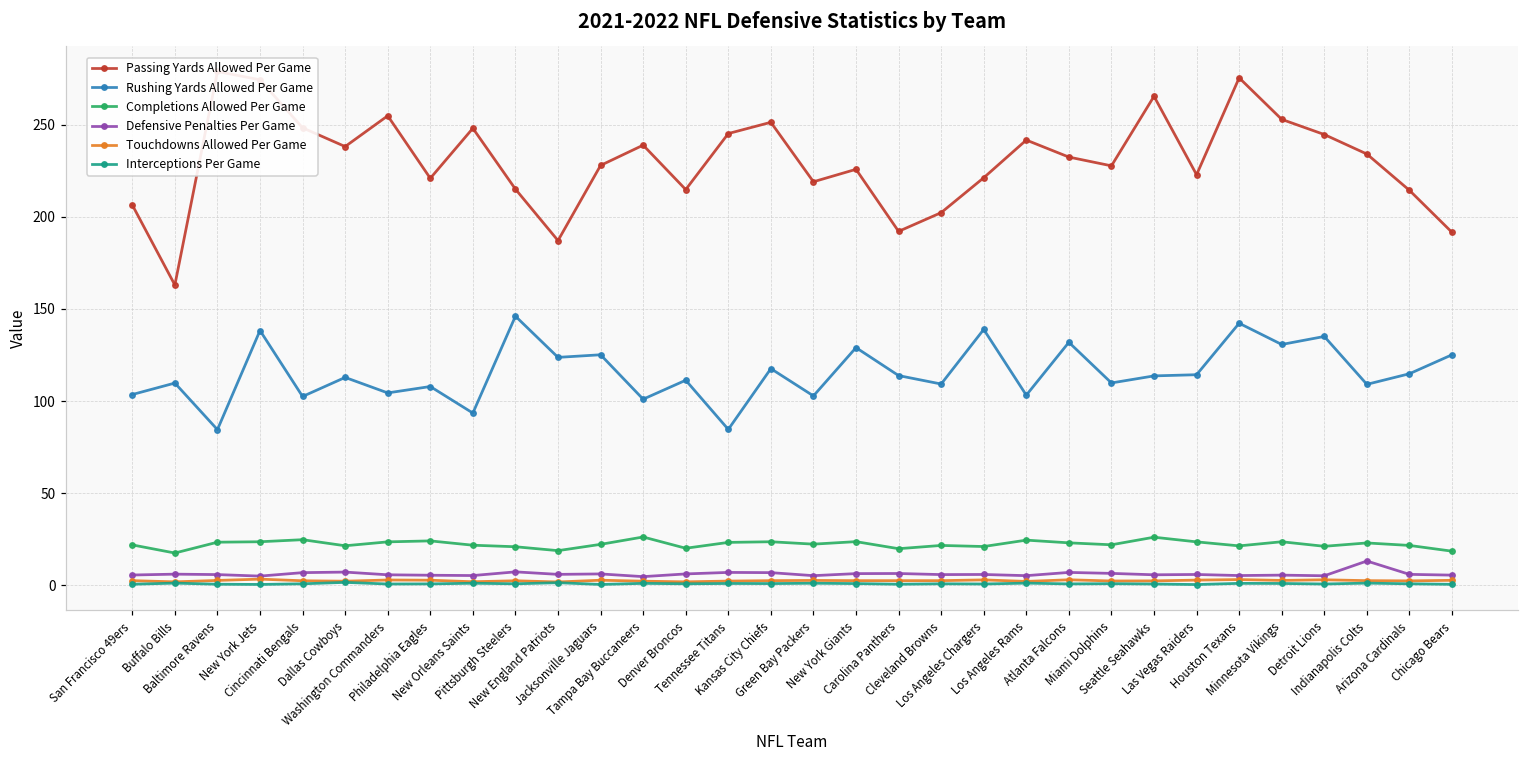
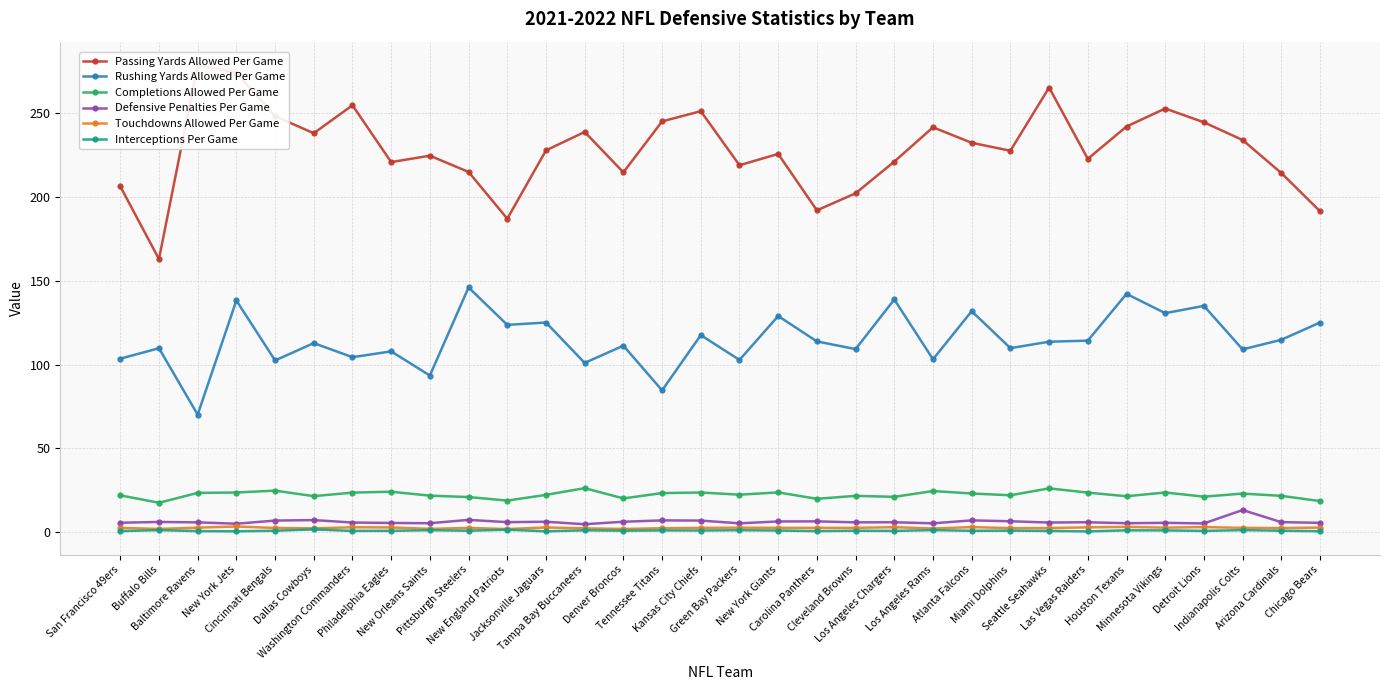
  {
    "Passing Yards Allowed Per Game": {
      "San Francisco 49ers": 206,
      "Buffalo Bills": 163,
      "Dallas Cowboys": 238,
      "Washington Commanders": 255,
      "Philadelphia Eagles": 221,
-     "New Orleans Saints": 248,
+     "New Orleans Saints": 225,
      "Pittsburgh Steelers": 215,
      "New England Patriots": 187,
      "Jacksonville Jaguars": 228,
      "Tampa Bay Buccaneers": 239,
      "Denver Broncos": 215,
      "Tennessee Titans": 245,
      "Kansas City Chiefs": 251,
      "Green Bay Packers": 219,
      "New York Giants": 226,
      "Carolina Panthers": 192,
      "Cleveland Browns": 202,
      "Los Angeles Chargers": 221,
      "Los Angeles Rams": 242,
      "Atlanta Falcons": 232,
      "Miami Dolphins": 228,
      "Seattle Seahawks": 265,
      "Las Vegas Raiders": 223,
-     "Houston Texans": 275,
+     "Houston Texans": 242,
      "Minnesota Vikings": 253,
      "Detroit Lions": 245,
      "Indianapolis Colts": 234,
      "Arizona Cardinals": 214,
      "Chicago Bears": 192
    },
    "Rushing Yards Allowed Per Game": {
      "San Francisco 49ers": 104,
      "Buffalo Bills": 110,
-     "Baltimore Ravens": 84,
+     "Baltimore Ravens": 70,
      "New York Jets": 138,
      "Cincinnati Bengals": 102,
      "Dallas Cowboys": 113,
      "Washington Commanders": 104,
      "Philadelphia Eagles": 108,
      "New Orleans Saints": 93,
      "Pittsburgh Steelers": 146,
      "New England Patriots": 124,
      "Jacksonville Jaguars": 125,
      "Tampa Bay Buccaneers": 101,
      "Denver Broncos": 111,
      "Tennessee Titans": 85,
      "Kansas City Chiefs": 118,
      "Green Bay Packers": 103,
      "New York Giants": 129,
      "Carolina Panthers": 114,
      "Cleveland Browns": 109,
      "Los Angeles Chargers": 139,
      "Los Angeles Rams": 103,
      "Atlanta Falcons": 132,
      "Miami Dolphins": 110,
      "Seattle Seahawks": 114,
      "Las Vegas Raiders": 114,
      "Houston Texans": 142,
      "Minnesota Vikings": 131,
      "Detroit Lions": 135,
      "Indianapolis Colts": 109,
      "Arizona Cardinals": 115,
      "Chicago Bears": 125
    },
    "Defensive Penalties Per Game": {
      "San Francisco 49ers": 6,
      "Buffalo Bills": 6,
      "Baltimore Ravens": 6,
      "New York Jets": 5,
      "Cincinnati Bengals": 7,
      "Dallas Cowboys": 7,
      "Washington Commanders": 6,
      "Philadelphia Eagles": 5,
      "New Orleans Saints": 5,
      "Pittsburgh Steelers": 7,
      "New England Patriots": 6,
      "Jacksonville Jaguars": 6,
      "Tampa Bay Buccaneers": 5,
      "Denver Broncos": 6,
      "Tennessee Titans": 7,
      "Kansas City Chiefs": 7,
      "Green Bay Packers": 5,
      "New York Giants": 6,
      "Carolina Panthers": 6,
      "Cleveland Browns": 6,
      "Los Angeles Chargers": 6,
      "Los Angeles Rams": 5,
      "Atlanta Falcons": 7,
      "Miami Dolphins": 6,
      "Seattle Seahawks": 6,
      "Las Vegas Raiders": 6,
      "Houston Texans": 5,
      "Minnesota Vikings": 5,
      "Detroit Lions": 5,
      "Indianapolis Colts": 13,
      "Arizona Cardinals": 6,
      "Chicago Bears": 5
    },
    "Touchdowns Allowed Per Game": {
      "San Francisco 49ers": 2,
      "Baltimore Ravens": 3,
      "New York Jets": 3,
      "Cincinnati Bengals": 2,
      "Washington Commanders": 3,
      "Philadelphia Eagles": 3,
      "Pittsburgh Steelers": 2,
      "Jacksonville Jaguars": 3,
      "Kansas City Chiefs": 2,
      "New York Giants": 2,
      "Carolina Panthers": 2,
      "Cleveland Browns": 2,
      "Los Angeles Chargers": 3,
      "Atlanta Falcons": 3,
      "Seattle Seahawks": 2,
      "Las Vegas Raiders": 3,
      "Houston Texans": 3,
      "Minnesota Vikings": 3,
      "Detroit Lions": 3,
      "Arizona Cardinals": 2,
      "Chicago Bears": 3
    }
  }
